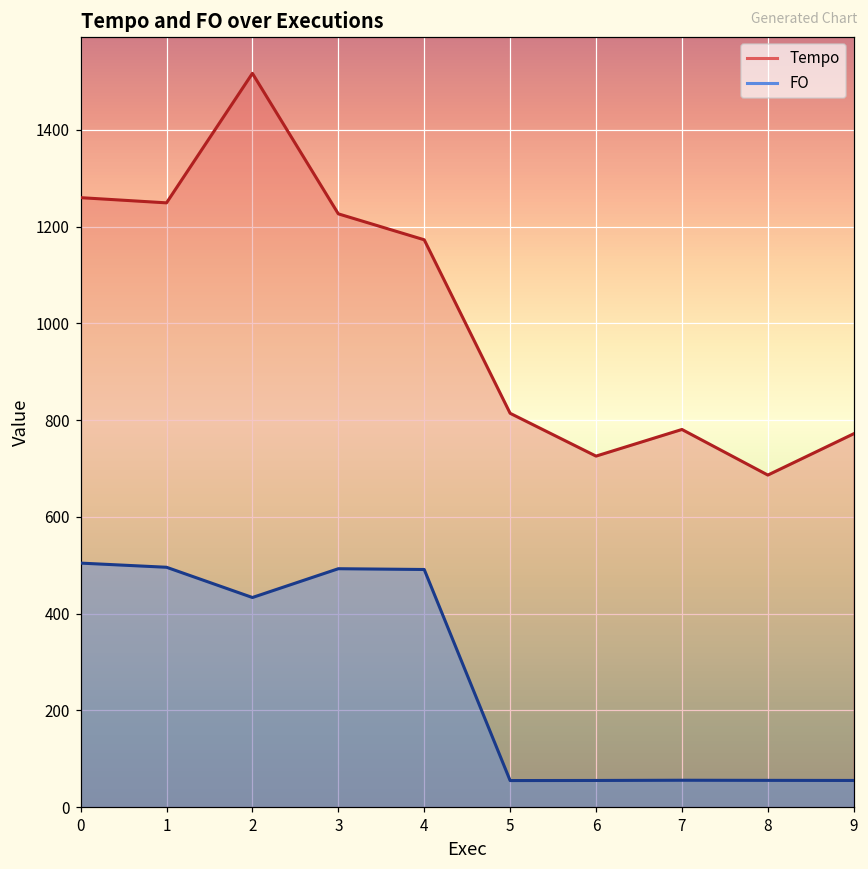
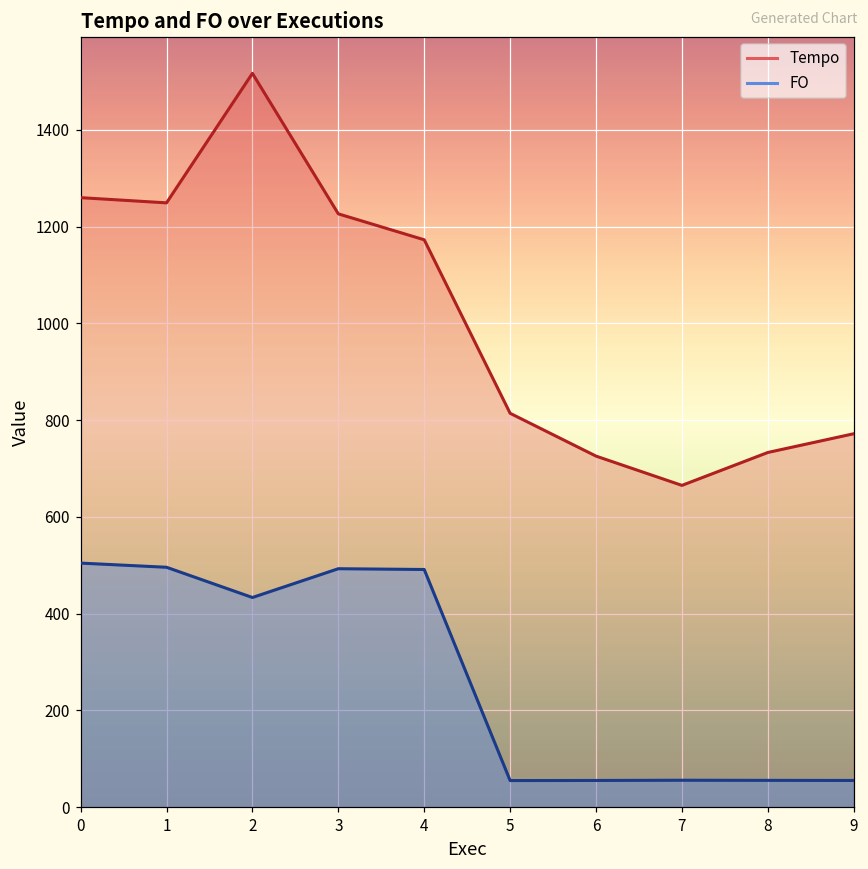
  {
    "Tempo": {
      "0": 1260,
      "1": 1250,
      "2": 1520,
      "3": 1230,
      "4": 1170,
      "5": 810,
      "6": 730,
-     "7": 780,
-     "8": 690,
+     "7": 660,
+     "8": 730,
      "9": 770
    },
    "FO": {
      "0": 500,
      "1": 500,
      "2": 430,
      "3": 490,
      "4": 490,
      "5": 50,
      "6": 60,
      "7": 60,
      "8": 60,
      "9": 60
    }
  }
